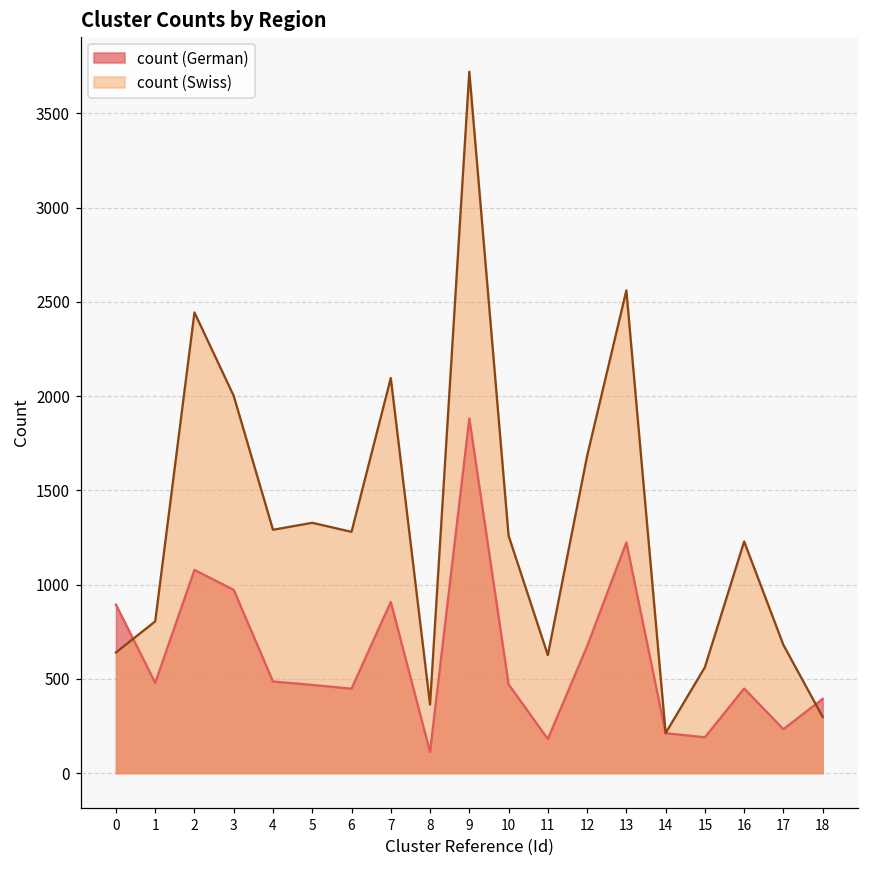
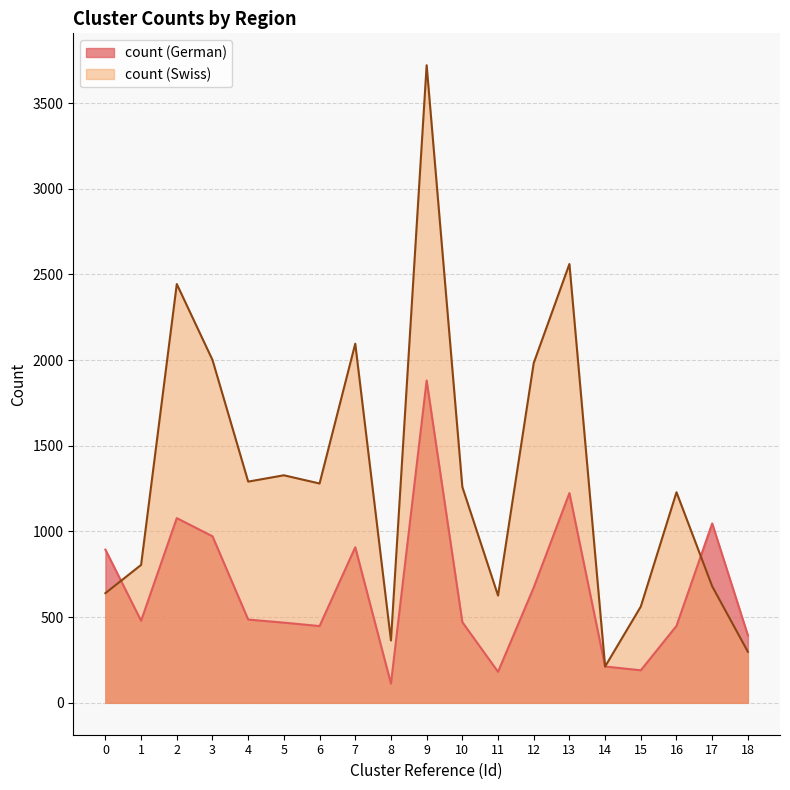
  {
    "count (German)": {
      "0": 890,
      "1": 480,
      "2": 1080,
      "3": 970,
      "4": 490,
      "5": 470,
      "6": 450,
      "7": 910,
      "8": 110,
      "9": 1880,
      "10": 470,
      "11": 180,
      "12": 670,
      "13": 1220,
      "15": 190,
      "16": 450,
-     "17": 230,
+     "17": 1050,
      "18": 390
    },
    "count (Swiss)": {
      "0": 640,
      "1": 810,
      "2": 2440,
      "3": 2000,
      "4": 1290,
      "5": 1330,
      "6": 1280,
      "7": 2100,
      "8": 360,
      "9": 3720,
      "10": 1260,
      "11": 630,
-     "12": 1680,
+     "12": 1980,
      "13": 2560,
      "15": 560,
      "16": 1230,
      "17": 680,
      "18": 300
    }
  }
